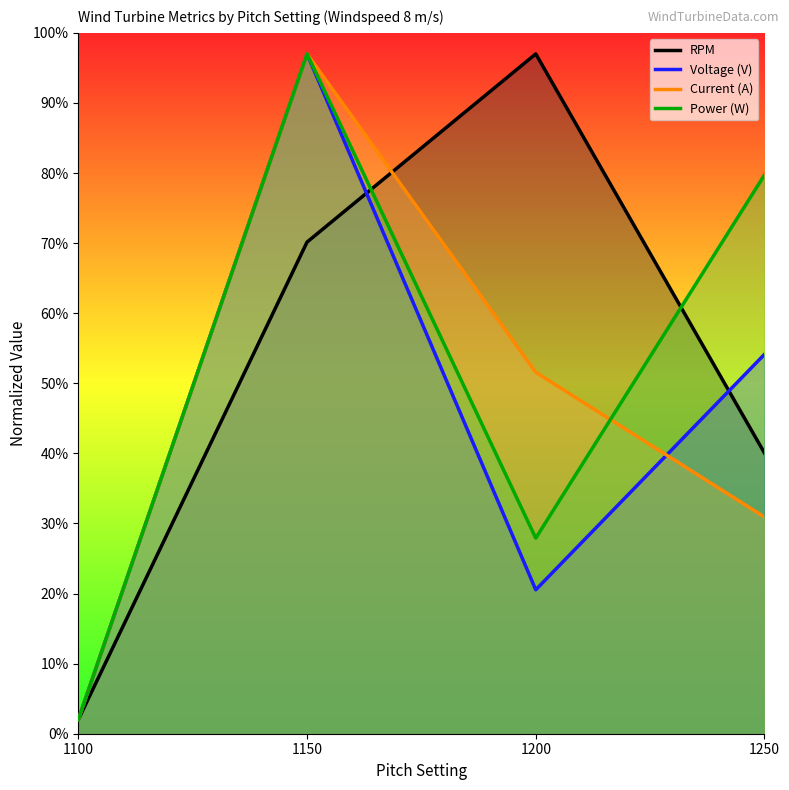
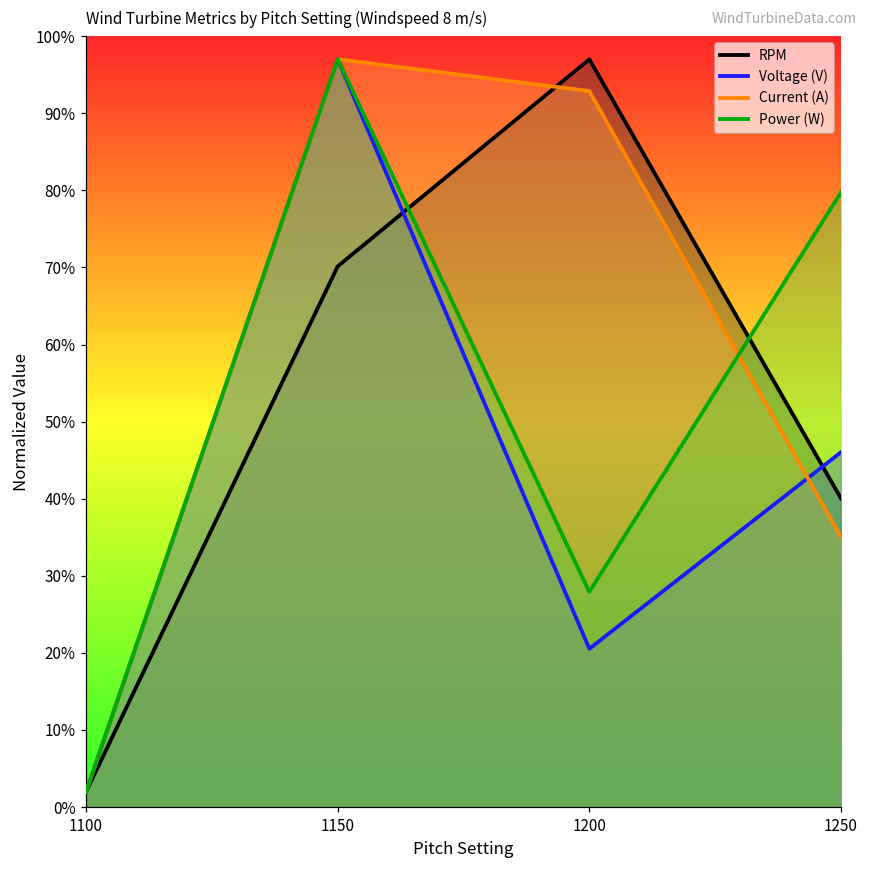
  {
    "RPM": {
      "1150": "70%",
      "1200": "97%",
      "1250": "40%"
    },
    "Voltage (V)": {
      "1200": "21%",
-     "1250": "54%"
+     "1250": "46%"
    },
    "Current (A)": {
-     "1200": "52%",
-     "1250": "31%"
+     "1200": "93%",
+     "1250": "35%"
    },
    "Power (W)": {
      "1200": "28%",
      "1250": "80%"
    }
  }
